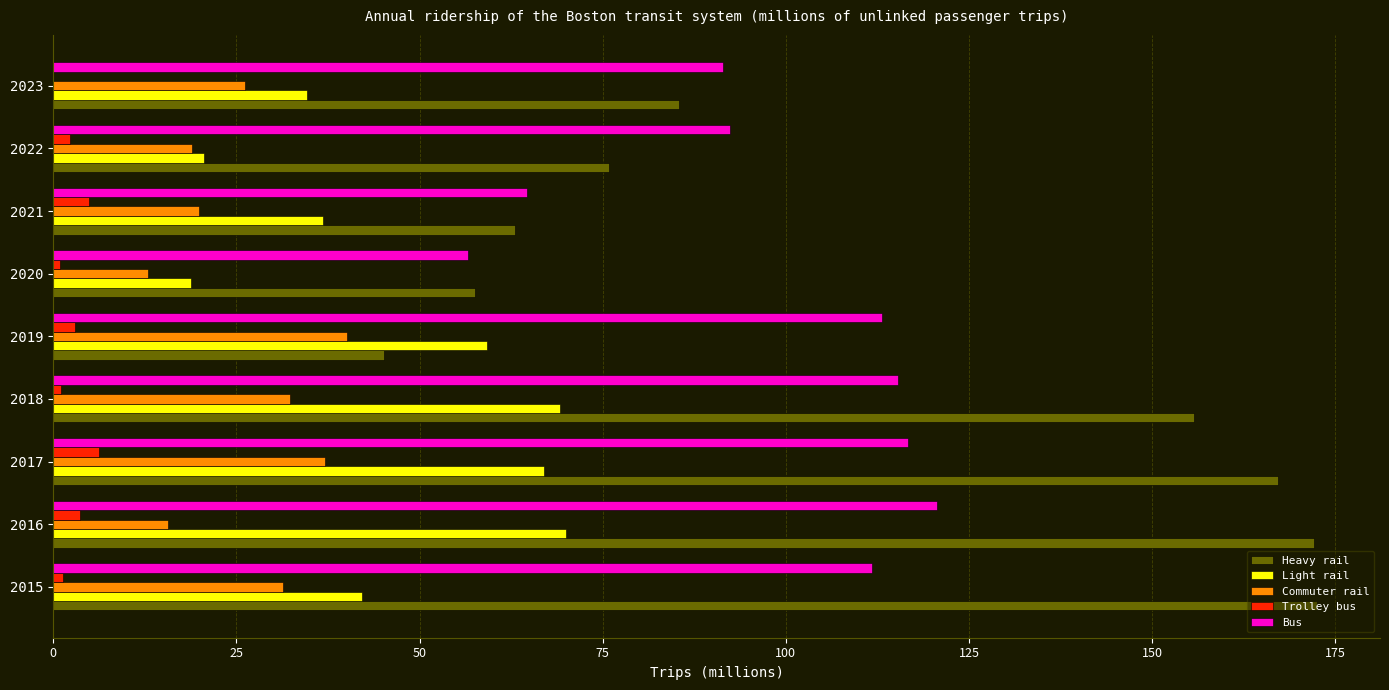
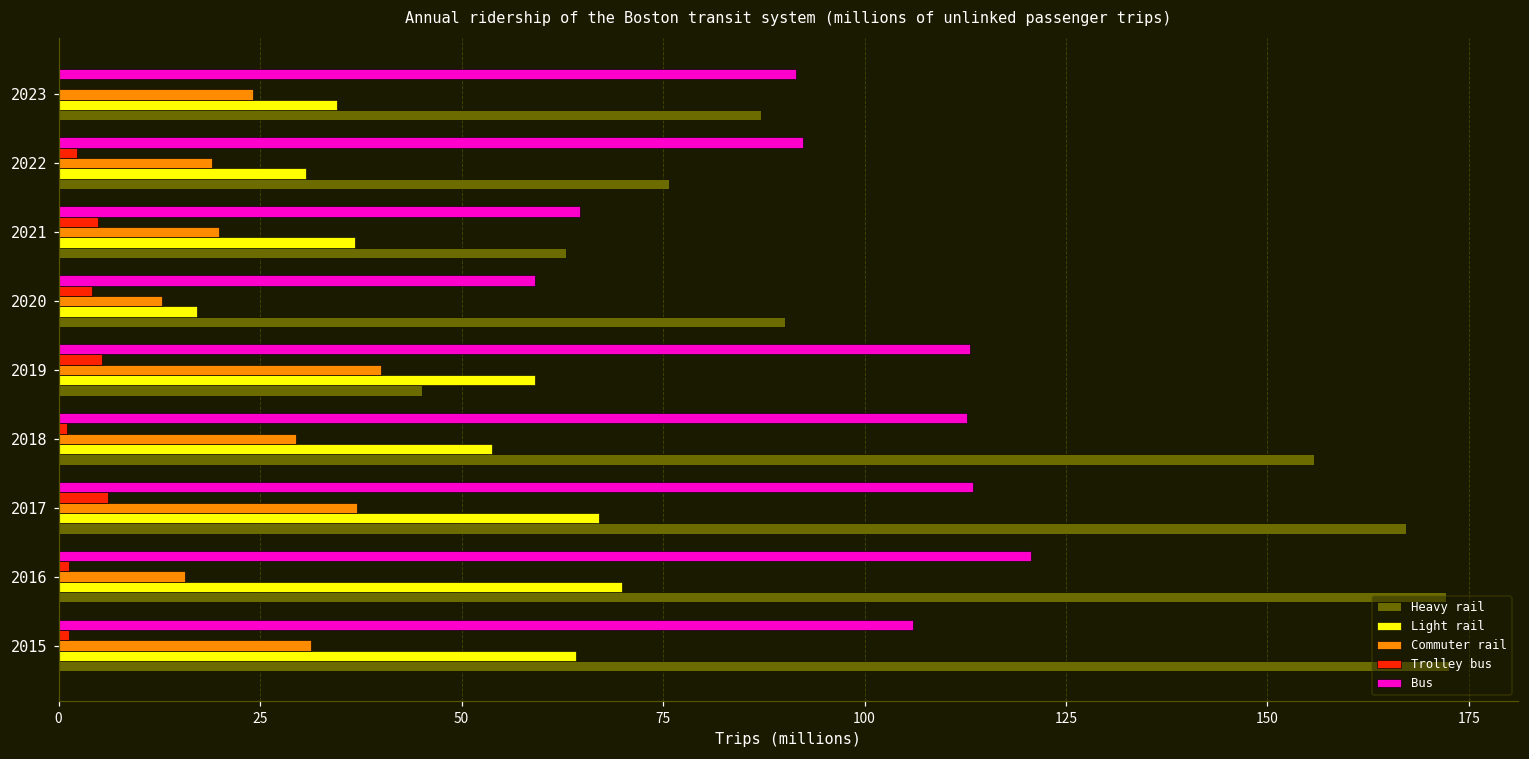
  {
    "Heavy rail": {
-     "2023": 85,
+     "2023": 87,
      "2022": 76,
      "2021": 63,
-     "2020": 58,
+     "2020": 90,
      "2019": 45,
      "2018": 156,
      "2017": 167,
      "2016": 172
    },
    "Light rail": {
      "2023": 35,
-     "2022": 21,
+     "2022": 31,
      "2021": 37,
-     "2020": 19,
+     "2020": 17,
      "2019": 59,
-     "2018": 69,
+     "2018": 54,
      "2017": 67,
      "2016": 70,
-     "2015": 42
+     "2015": 64
    },
    "Commuter rail": {
-     "2023": 26,
+     "2023": 24,
      "2022": 19,
      "2021": 20,
      "2020": 13,
      "2019": 40,
-     "2018": 32,
+     "2018": 29,
      "2017": 37,
      "2016": 16,
      "2015": 31
    },
    "Trolley bus": {
      "2023": 0,
      "2022": 2,
      "2021": 5,
-     "2020": 1,
-     "2019": 3,
+     "2020": 4,
+     "2019": 5,
      "2018": 1,
      "2017": 6,
-     "2016": 4,
+     "2016": 1,
      "2015": 1
    },
    "Bus": {
      "2023": 91,
      "2022": 92,
      "2021": 65,
-     "2020": 57,
+     "2020": 59,
      "2019": 113,
-     "2018": 115,
-     "2017": 117,
+     "2018": 113,
+     "2017": 114,
      "2016": 121,
-     "2015": 112
+     "2015": 106
    }
  }
